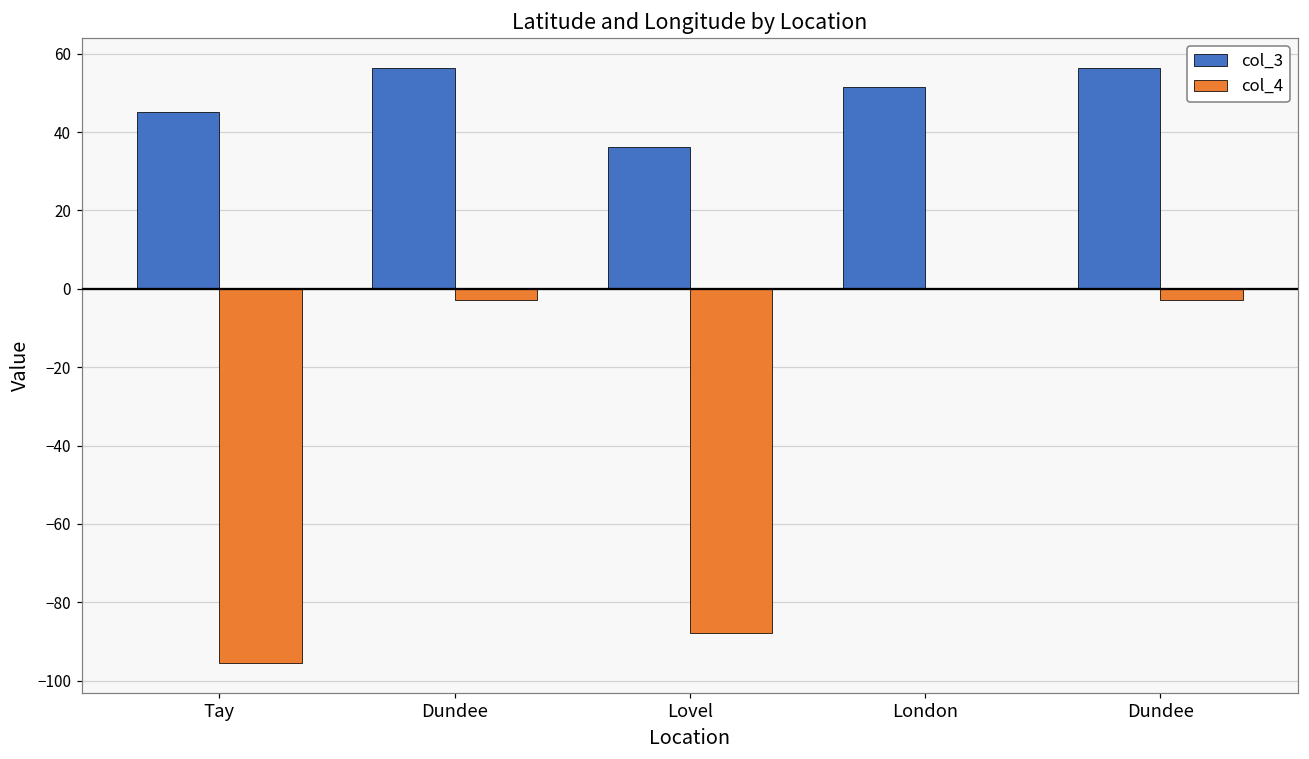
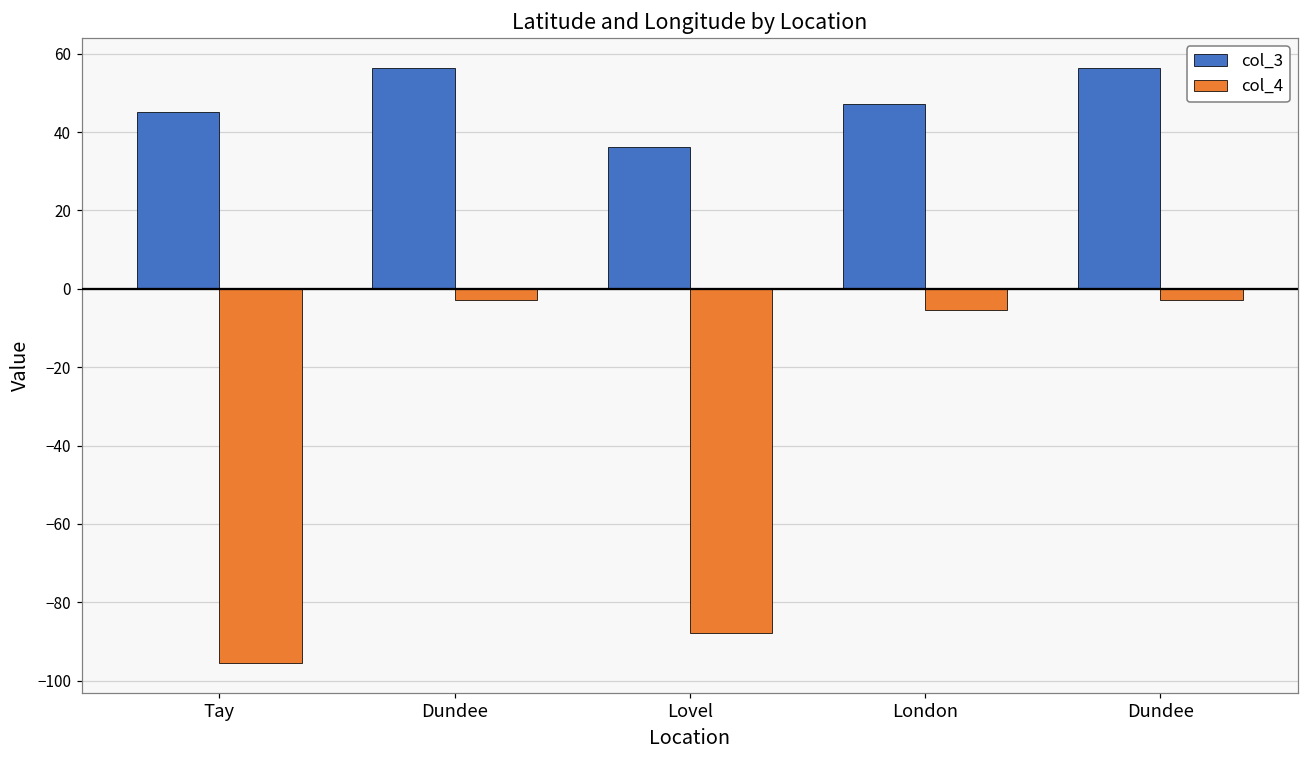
  {
    "col_3": {
      "Tay": 45,
      "Lovel": 36,
-     "London": 52
+     "London": 47
    },
    "col_4": {
      "Tay": -95,
      "Lovel": -88,
-     "London": 0
+     "London": -5
    }
  }
